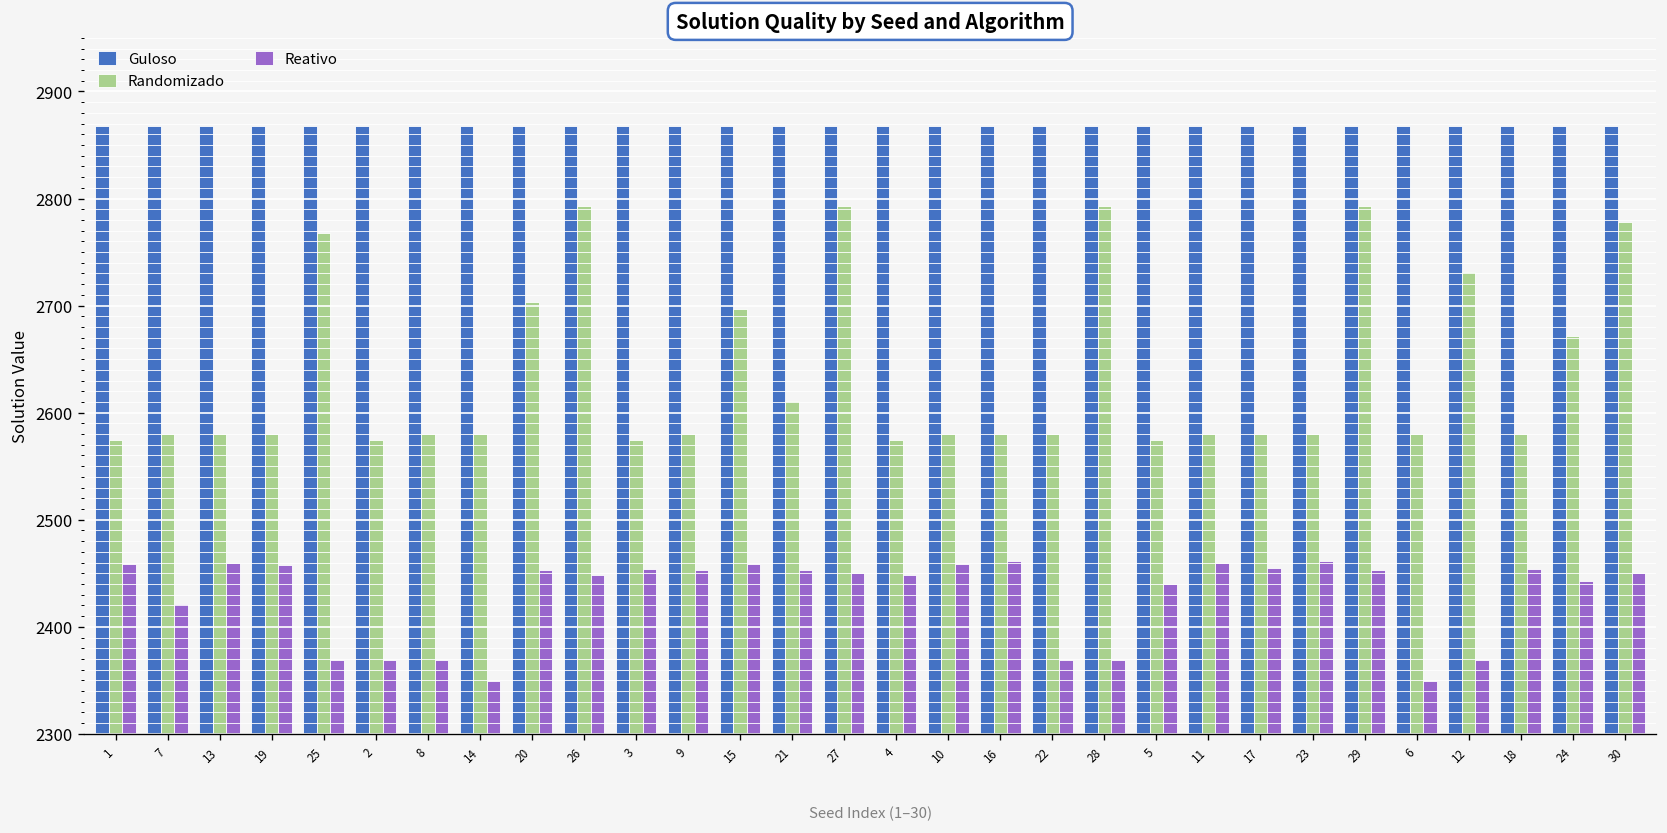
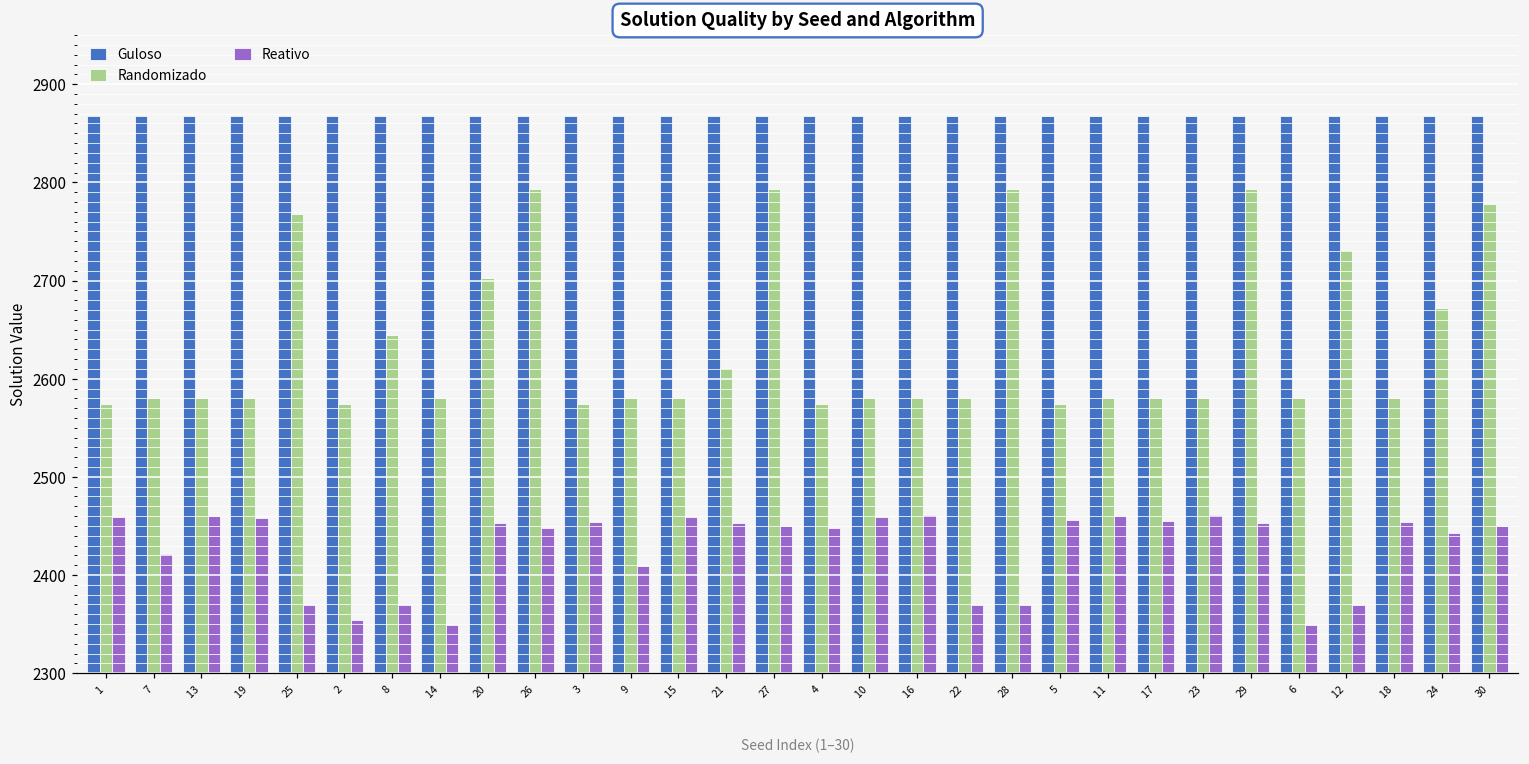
  {
    "Guloso": {
      "1": 2870,
      "7": 2870,
      "13": 2870,
      "19": 2870,
      "25": 2870,
      "2": 2870,
      "8": 2870,
      "14": 2870,
      "20": 2870,
      "26": 2870,
      "3": 2870,
      "9": 2870,
      "15": 2870,
      "21": 2870,
      "27": 2870,
      "4": 2870,
      "10": 2870,
      "16": 2870,
      "22": 2870,
      "28": 2870,
      "5": 2870,
      "11": 2870,
      "17": 2870,
      "23": 2870,
      "29": 2870,
      "6": 2870,
      "12": 2870,
      "18": 2870,
      "24": 2870,
      "30": 2870
    },
    "Randomizado": {
      "1": 2570,
      "7": 2580,
      "13": 2580,
      "19": 2580,
      "25": 2770,
      "2": 2570,
-     "8": 2580,
+     "8": 2650,
      "14": 2580,
      "20": 2700,
      "26": 2790,
      "3": 2570,
      "9": 2580,
-     "15": 2700,
+     "15": 2580,
      "21": 2610,
      "27": 2790,
      "4": 2570,
      "10": 2580,
      "16": 2580,
      "22": 2580,
      "28": 2790,
      "5": 2570,
      "11": 2580,
      "17": 2580,
      "23": 2580,
      "29": 2790,
      "6": 2580,
      "12": 2730,
      "18": 2580,
      "24": 2670,
      "30": 2780
    },
    "Reativo": {
      "1": 2460,
      "7": 2420,
      "13": 2460,
      "19": 2460,
      "25": 2370,
-     "2": 2370,
+     "2": 2350,
      "8": 2370,
      "14": 2350,
      "20": 2450,
      "26": 2450,
      "3": 2450,
-     "9": 2450,
+     "9": 2410,
      "15": 2460,
      "21": 2450,
      "27": 2450,
      "4": 2450,
      "10": 2460,
      "16": 2460,
      "22": 2370,
      "28": 2370,
-     "5": 2440,
+     "5": 2460,
      "11": 2460,
      "17": 2460,
      "23": 2460,
      "29": 2450,
      "6": 2350,
      "12": 2370,
      "18": 2450,
      "24": 2440,
      "30": 2450
    }
  }
